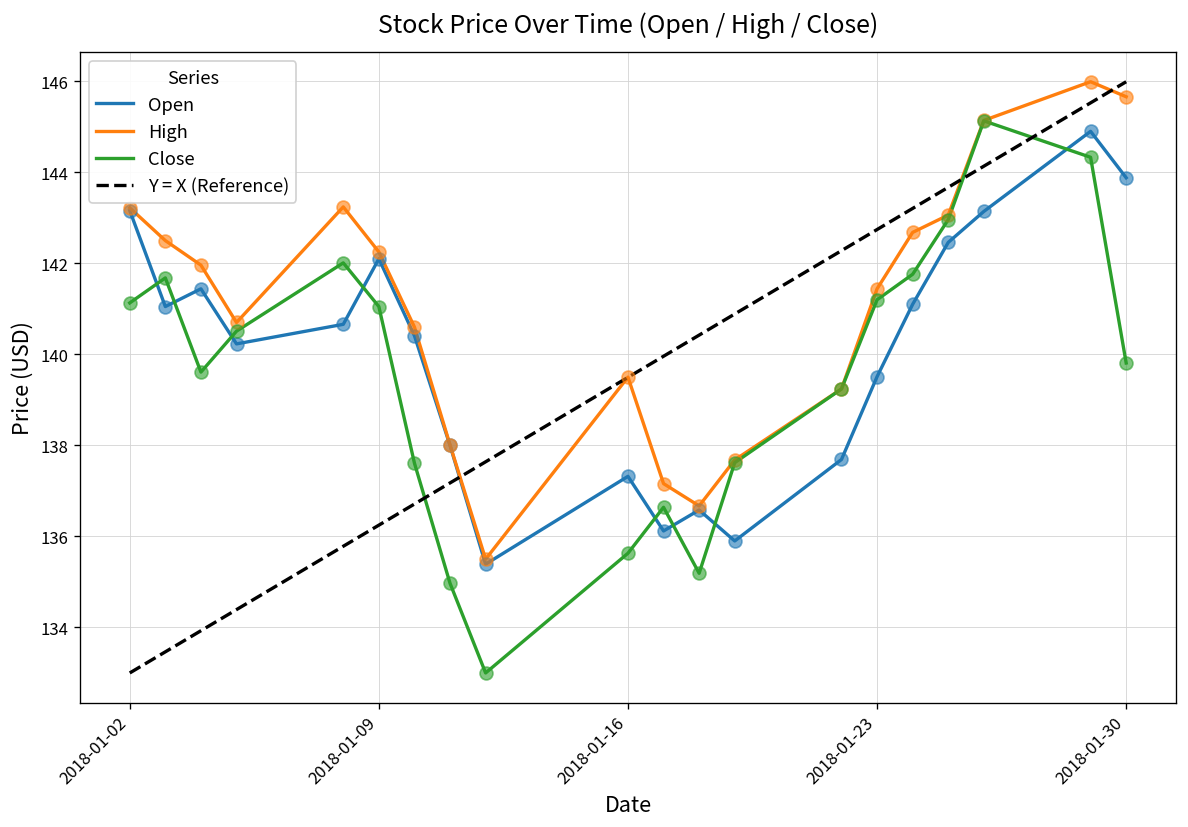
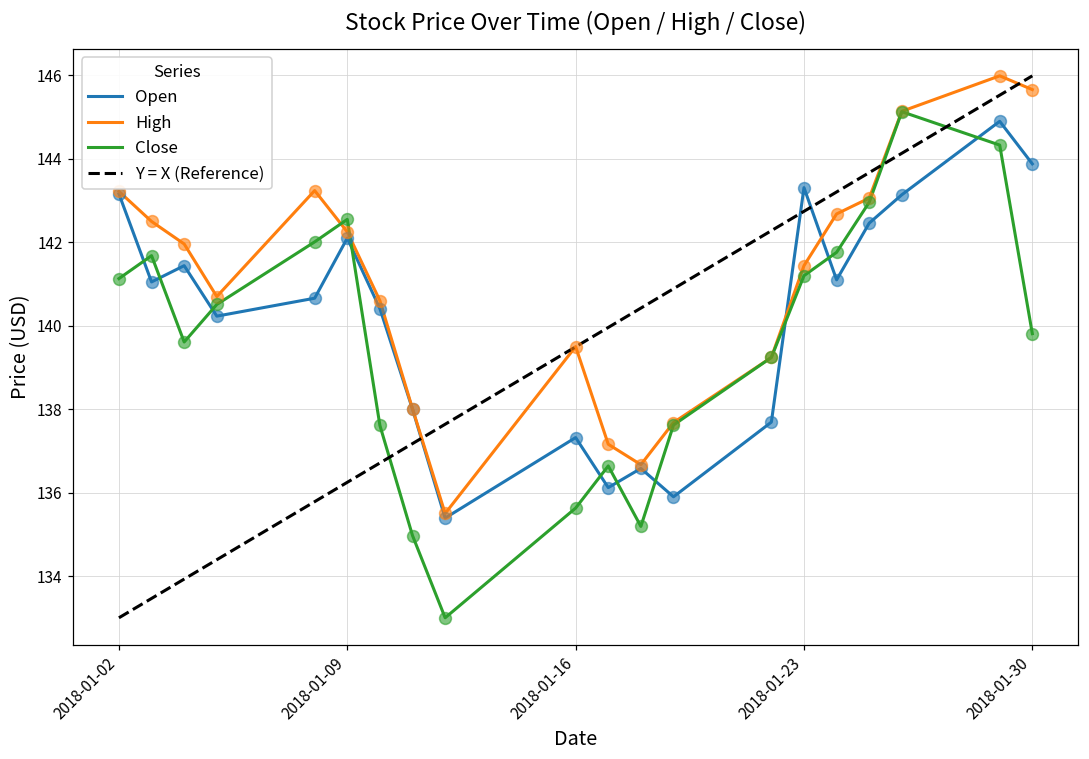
  {
    "Open": {
      "2018-01-09": 142.1,
      "2018-01-16": 137.3,
-     "2018-01-23": 139.5,
+     "2018-01-23": 143.3,
      "2018-01-30": 143.9
    },
    "High": {
      "2018-01-09": 142.3,
      "2018-01-16": 139.5,
      "2018-01-23": 141.4,
      "2018-01-30": 145.7
    },
    "Close": {
      "2018-01-02": 141.1,
-     "2018-01-09": 141.1,
+     "2018-01-09": 142.6,
      "2018-01-16": 135.6,
      "2018-01-23": 141.2,
      "2018-01-30": 139.8
    },
    "Y = X (Reference)": {
      "2018-01-02": 133.0,
      "2018-01-30": 146.0
    }
  }
